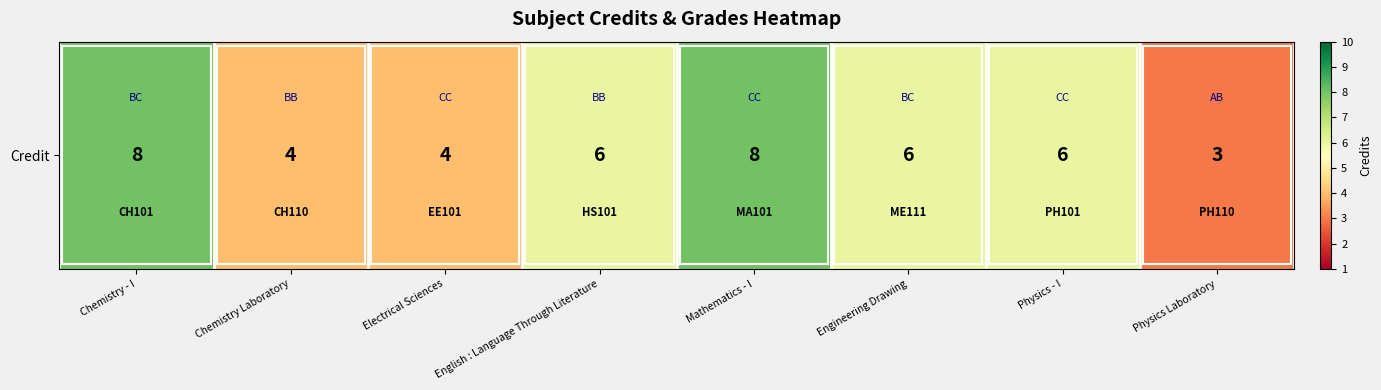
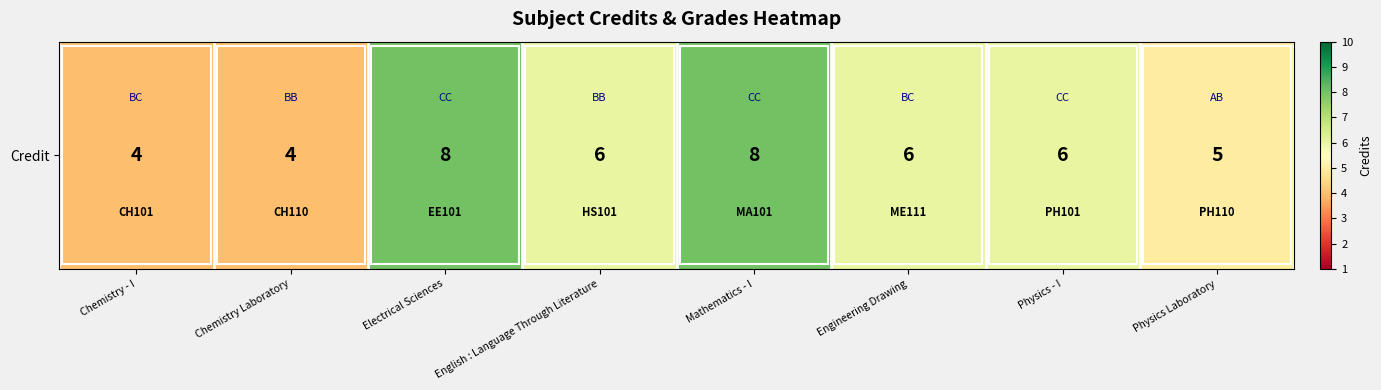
  {
    "Credit": {
-     "Chemistry - I": 8,
-     "Electrical Sciences": 4,
-     "Physics Laboratory": 3
+     "Chemistry - I": 4,
+     "Electrical Sciences": 8,
+     "Physics Laboratory": 5
    }
  }
